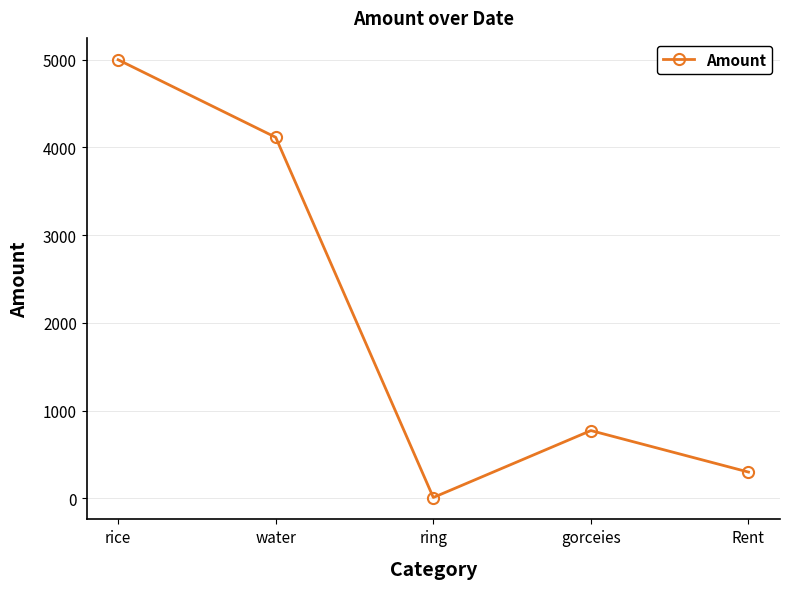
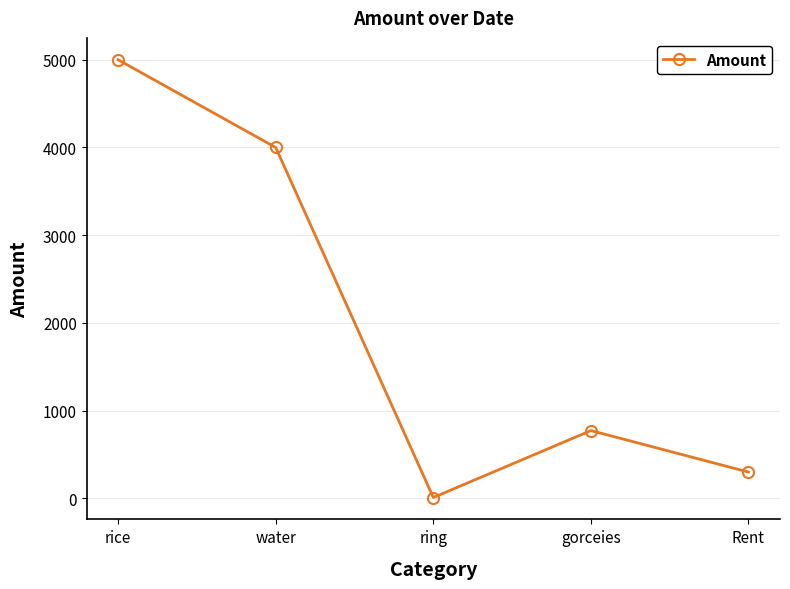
  {
    "rice": 5000,
-   "water": 4100,
+   "water": 4000,
    "ring": 0,
    "gorceies": 800,
    "Rent": 300
  }
